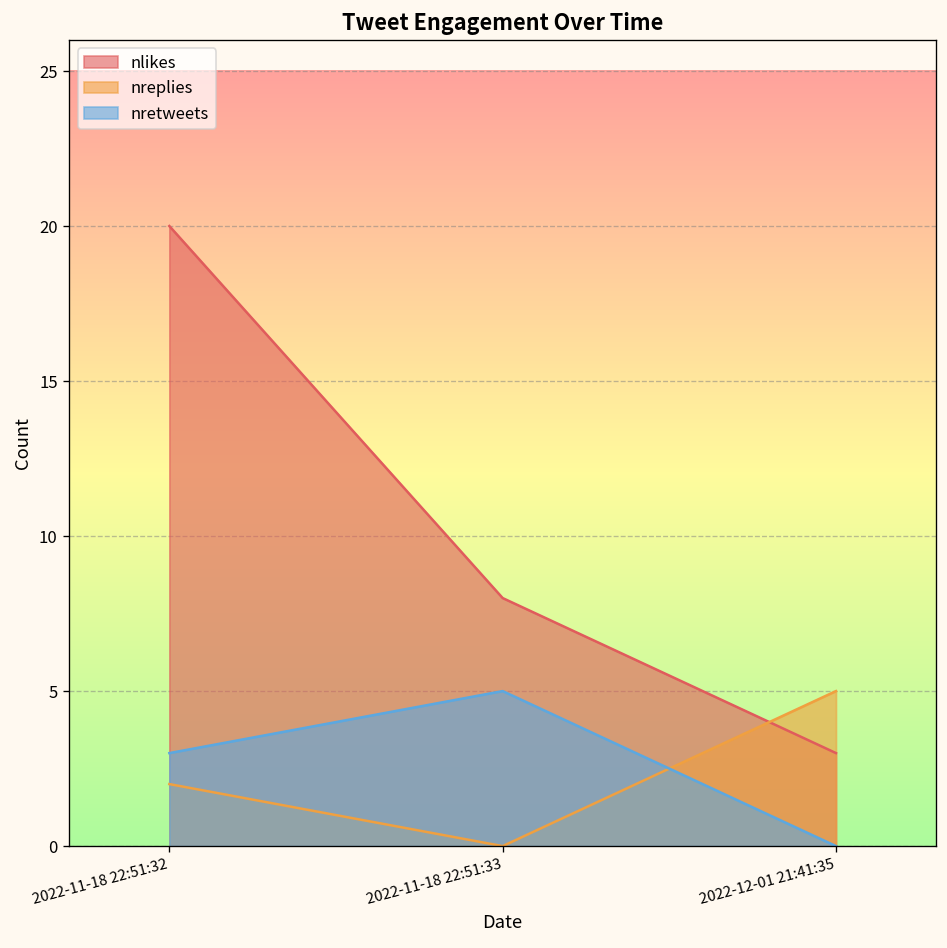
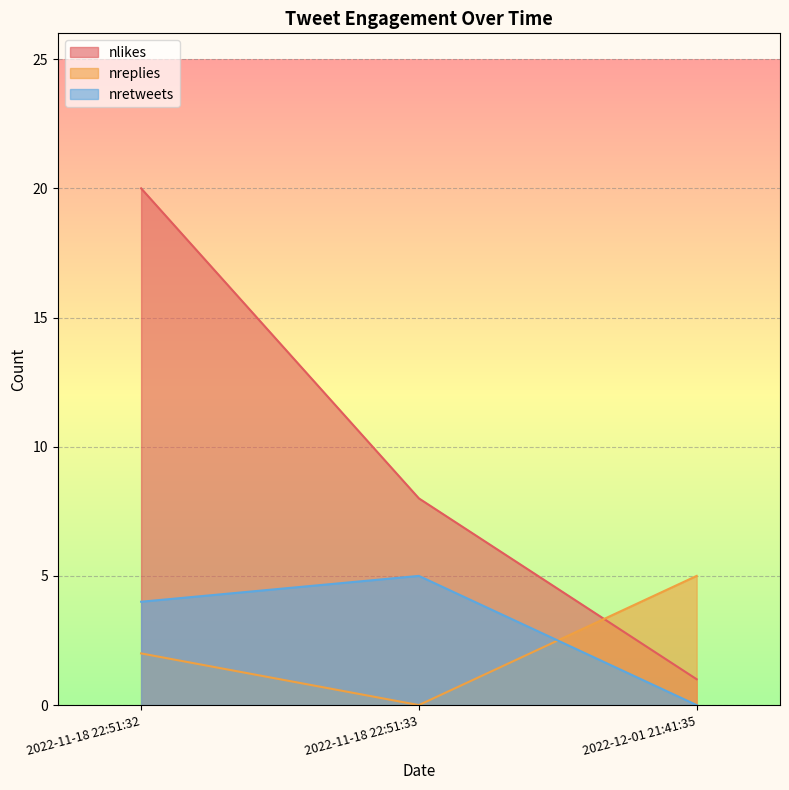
  {
    "nlikes": {
      "2022-11-18 22:51:32": 20,
      "2022-11-18 22:51:33": 8,
-     "2022-12-01 21:41:35": 3
+     "2022-12-01 21:41:35": 1
    },
    "nreplies": {
      "2022-11-18 22:51:32": 2,
      "2022-11-18 22:51:33": 0,
      "2022-12-01 21:41:35": 5
    },
    "nretweets": {
-     "2022-11-18 22:51:32": 3,
+     "2022-11-18 22:51:32": 4,
      "2022-11-18 22:51:33": 5,
      "2022-12-01 21:41:35": 0
    }
  }
